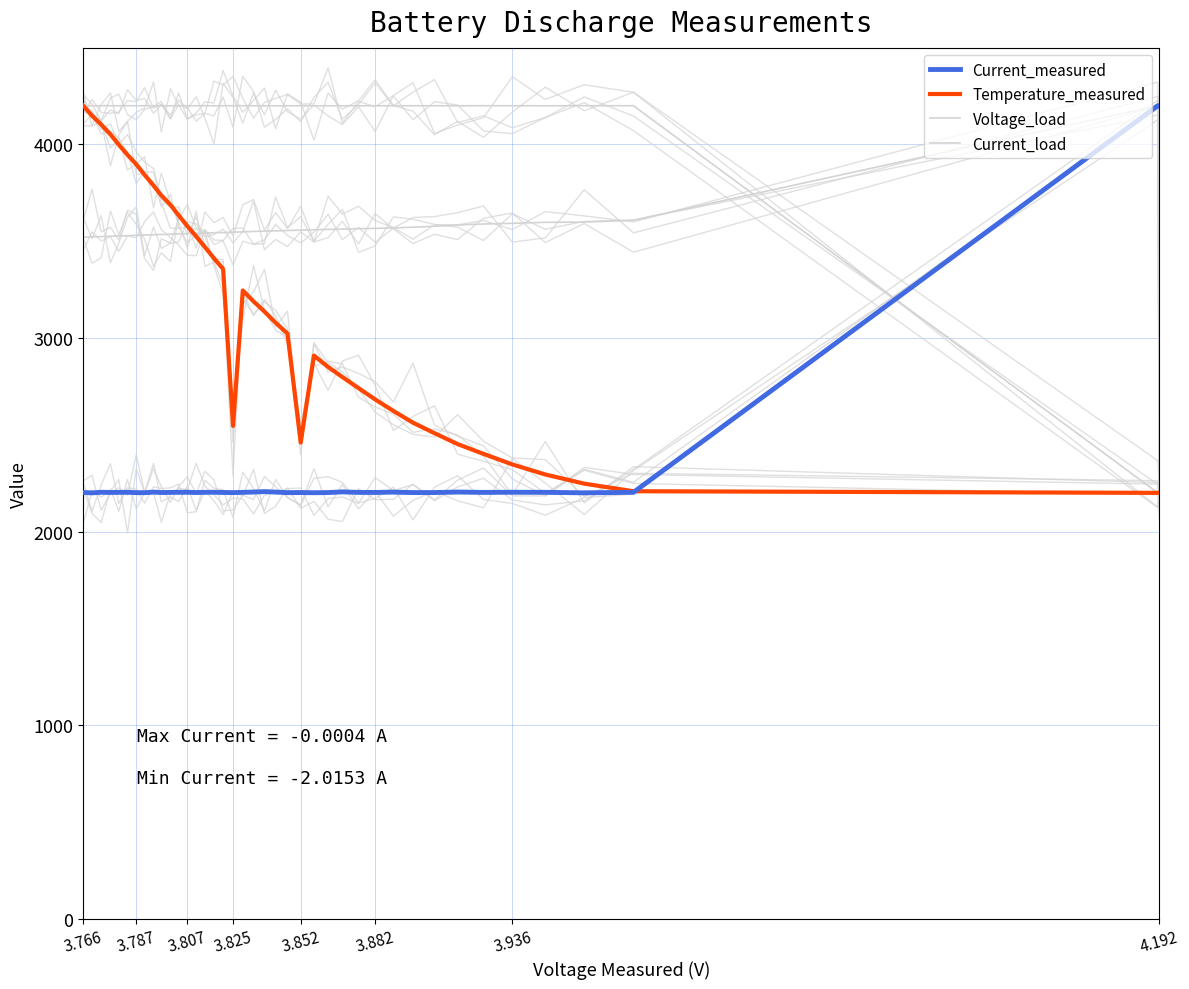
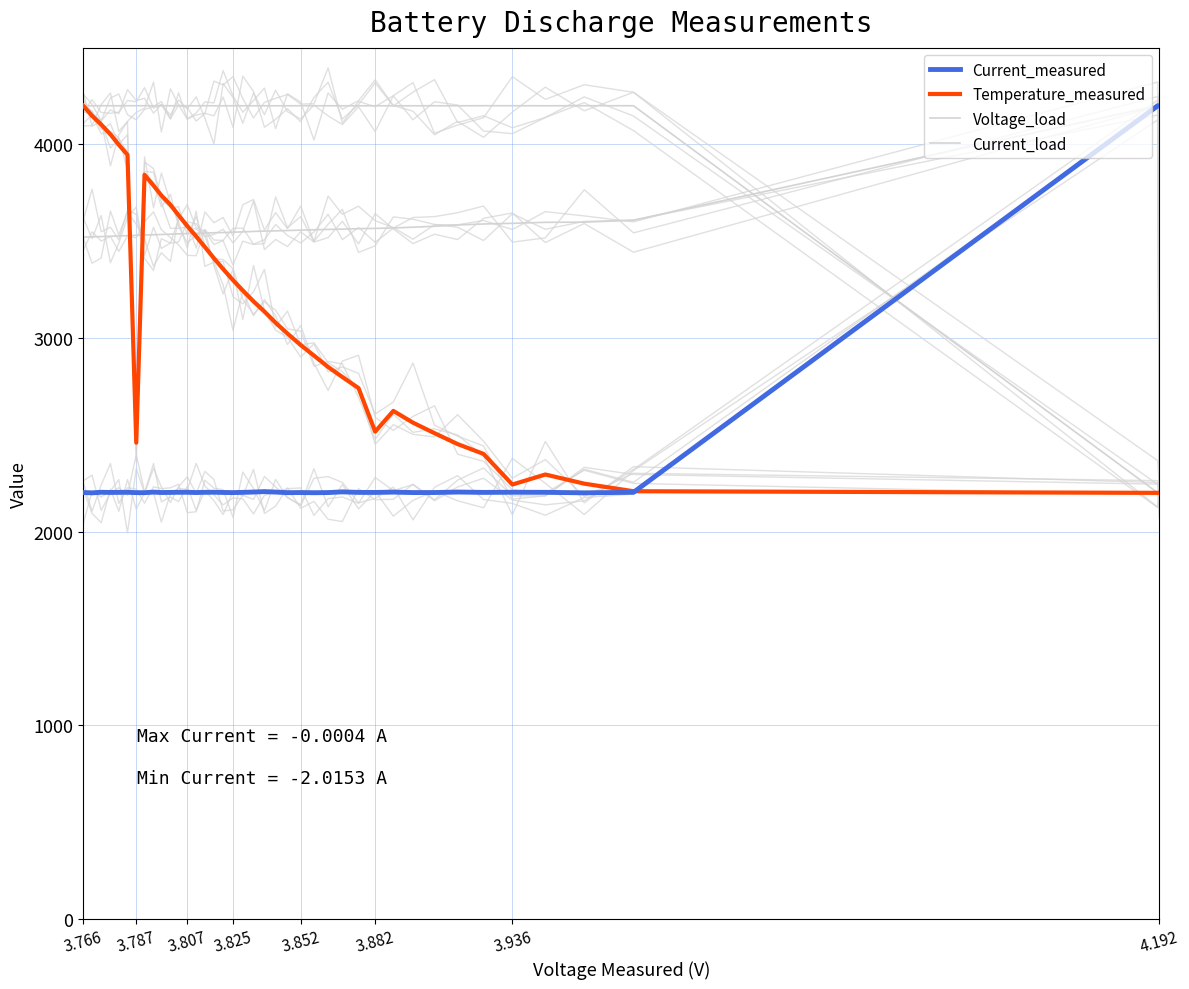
  {
    "Current_measured": {
      "3.766": 2200,
      "3.787": 2200,
      "3.807": 2200,
      "3.852": 2200
    },
    "Temperature_measured": {
-     "3.787": 3900,
-     "3.825": 2550,
-     "3.852": 2460,
-     "3.882": 2680,
-     "3.936": 2350
+     "3.787": 2460,
+     "3.825": 3300,
+     "3.852": 2960,
+     "3.882": 2520,
+     "3.936": 2240
    }
  }
